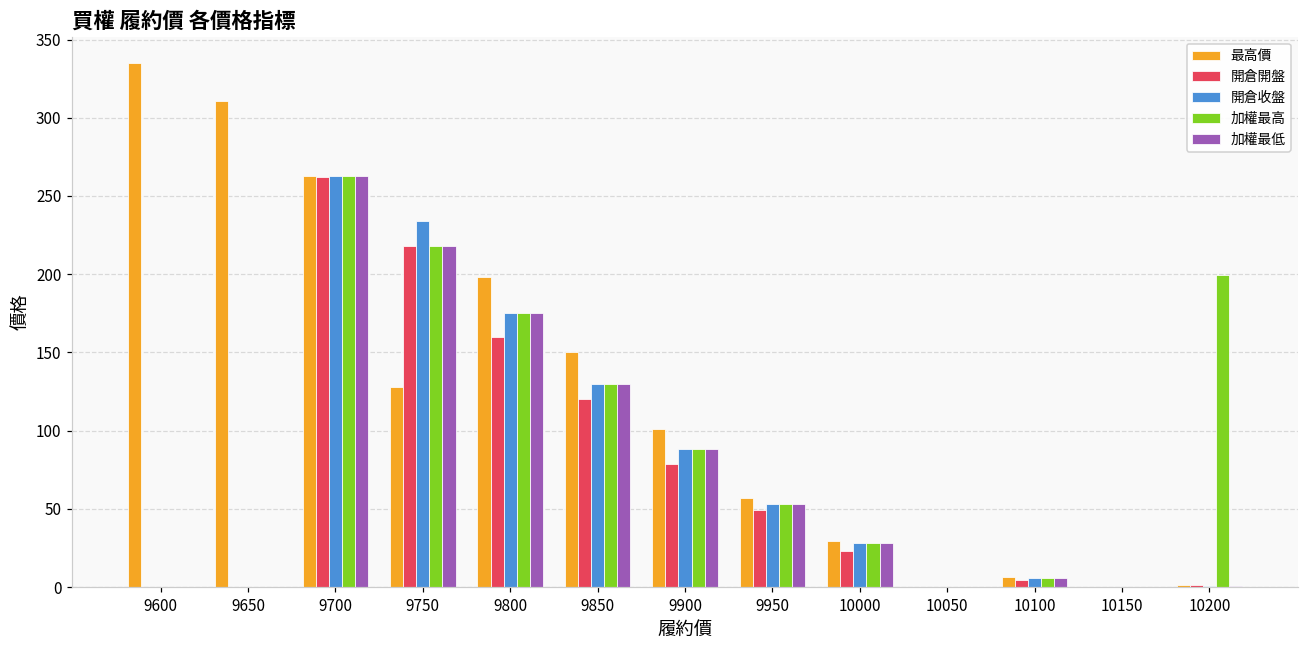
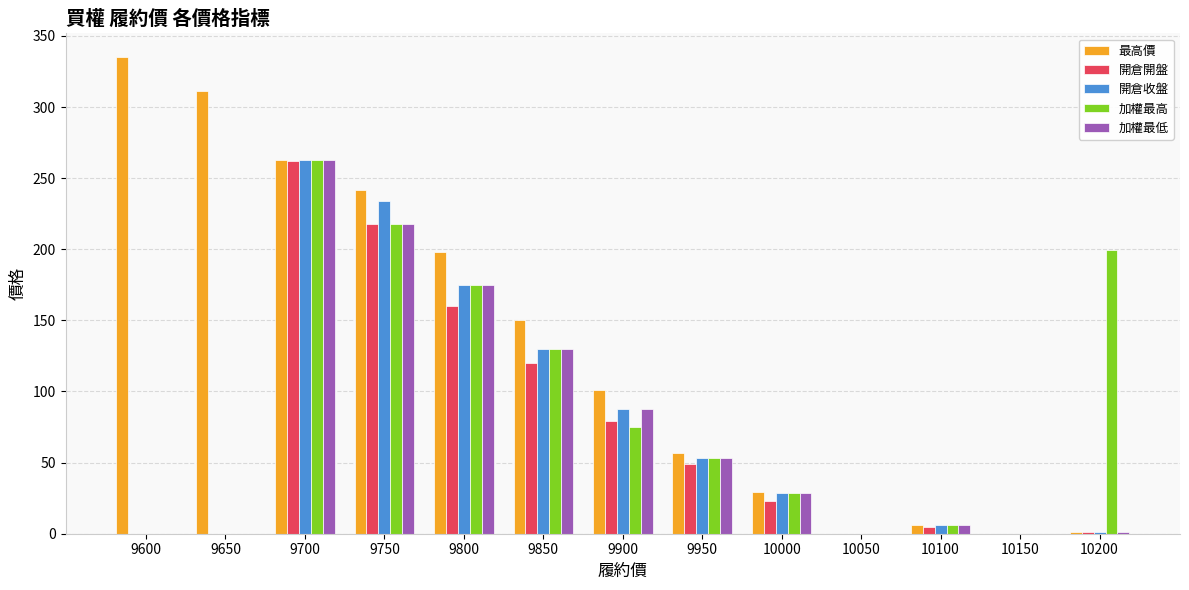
  {
    "最高價": {
      "9600": 335,
      "9650": 311,
      "9700": 263,
-     "9750": 128,
+     "9750": 242,
      "9800": 198,
      "9850": 150,
      "9900": 101,
      "9950": 57,
      "10000": 30,
      "10050": 0,
      "10100": 6,
      "10150": 0
    },
    "開倉開盤": {
      "9600": 0,
      "9650": 0,
      "9700": 262,
      "9750": 218,
      "9800": 160,
      "9850": 120,
      "9900": 79,
      "9950": 49,
      "10000": 23,
      "10050": 0,
      "10100": 5,
      "10150": 0
    },
    "開倉收盤": {
      "9600": 0,
      "9650": 0,
      "9700": 263,
      "9750": 234,
      "9800": 175,
      "9850": 130,
      "9900": 88,
      "9950": 53,
      "10000": 29,
      "10050": 0,
      "10100": 6,
      "10150": 0
    },
    "加權最高": {
      "9600": 0,
      "9650": 0,
      "9700": 263,
      "9750": 218,
      "9800": 175,
      "9850": 130,
-     "9900": 88,
+     "9900": 75,
      "9950": 53,
      "10000": 29,
      "10050": 0,
      "10100": 6,
      "10150": 0,
      "10200": 200
    },
    "加權最低": {
      "9600": 0,
      "9650": 0,
      "9700": 263,
      "9750": 218,
      "9800": 175,
      "9850": 130,
      "9900": 88,
      "9950": 53,
      "10000": 29,
      "10050": 0,
      "10100": 6,
      "10150": 0
    }
  }
